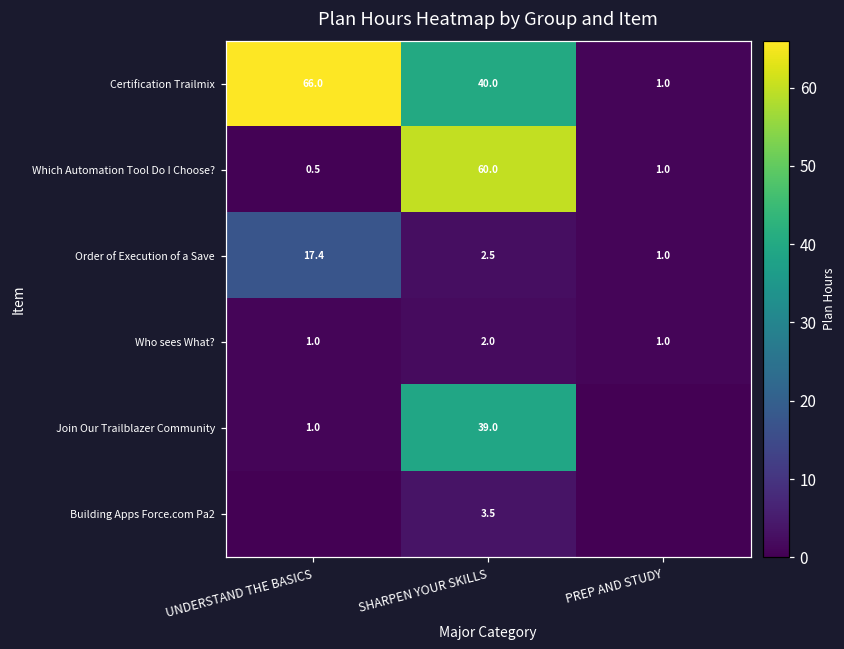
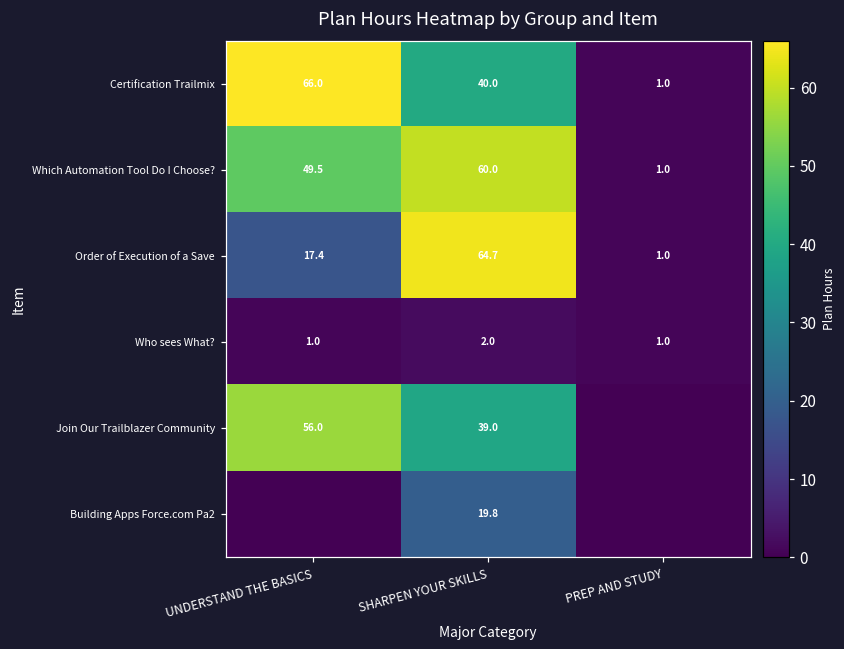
  {
    "Certification Trailmix": {
      "UNDERSTAND THE BASICS": 66.0,
      "SHARPEN YOUR SKILLS": 40.0,
      "PREP AND STUDY": 1.0
    },
    "Which Automation Tool Do I Choose?": {
-     "UNDERSTAND THE BASICS": 0.5,
+     "UNDERSTAND THE BASICS": 49.5,
      "SHARPEN YOUR SKILLS": 60.0,
      "PREP AND STUDY": 1.0
    },
    "Order of Execution of a Save": {
      "UNDERSTAND THE BASICS": 17.4,
-     "SHARPEN YOUR SKILLS": 2.5,
+     "SHARPEN YOUR SKILLS": 64.7,
      "PREP AND STUDY": 1.0
    },
    "Who sees What?": {
      "UNDERSTAND THE BASICS": 1.0,
      "SHARPEN YOUR SKILLS": 2.0,
      "PREP AND STUDY": 1.0
    },
    "Join Our Trailblazer Community": {
-     "UNDERSTAND THE BASICS": 1.0,
+     "UNDERSTAND THE BASICS": 56.0,
      "SHARPEN YOUR SKILLS": 39.0
    },
    "Building Apps Force.com Pa2": {
-     "SHARPEN YOUR SKILLS": 3.5
+     "SHARPEN YOUR SKILLS": 19.8
    }
  }
